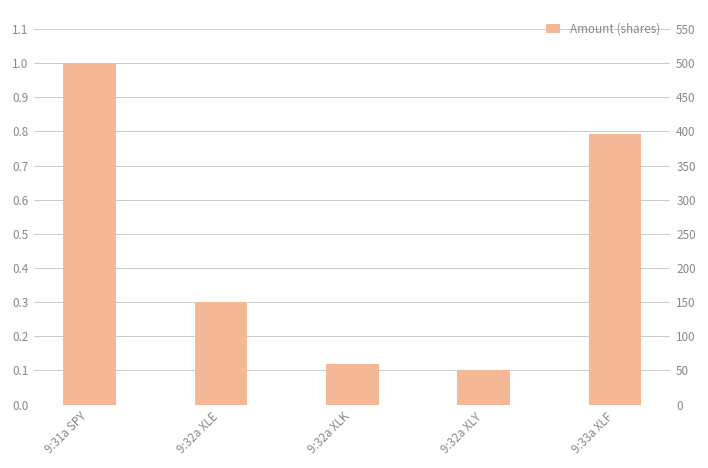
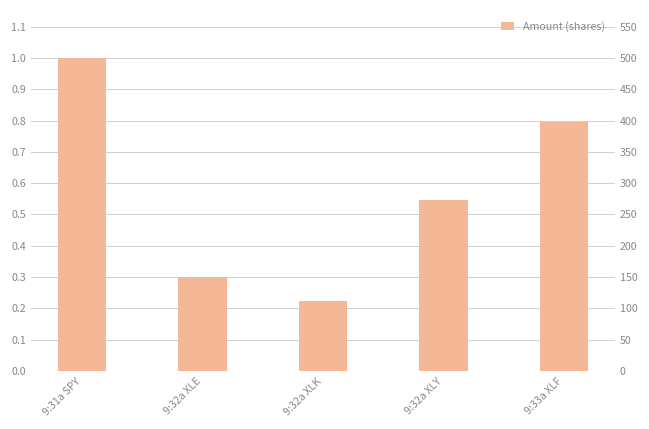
  {
    "9:31a SPY": 1.00,
    "9:32a XLE": 0.30,
-   "9:32a XLK": 0.12,
-   "9:32a XLY": 0.10,
+   "9:32a XLK": 0.22,
+   "9:32a XLY": 0.55,
    "9:33a XLF": 0.79
  }
